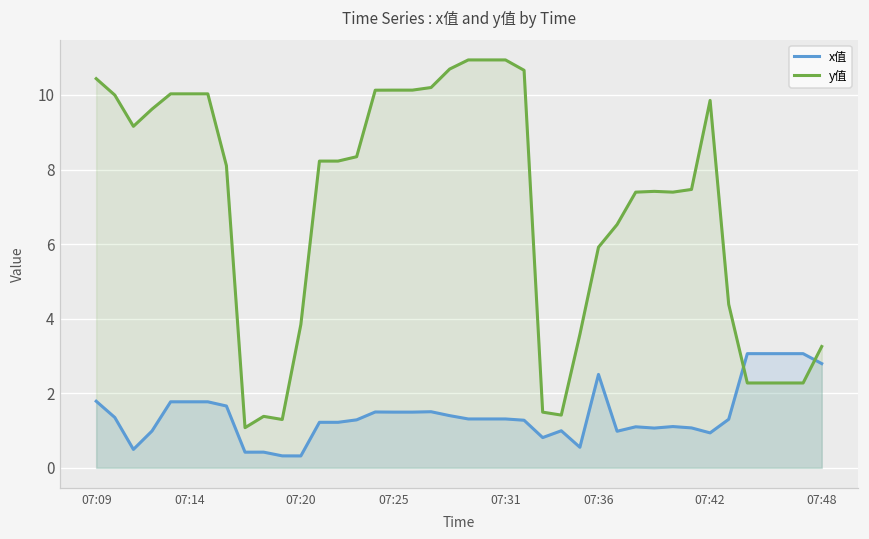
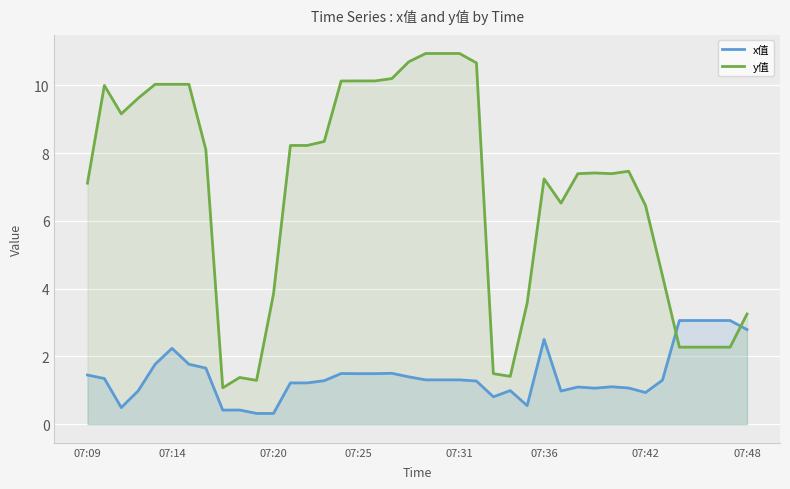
  {
    "x值": {
-     "07:09": 1.8,
-     "07:14": 1.8,
+     "07:09": 1.5,
+     "07:14": 2.2,
      "07:20": 0.3,
      "07:25": 1.5,
      "07:31": 1.3,
      "07:36": 2.5,
      "07:42": 0.9,
      "07:48": 2.8
    },
    "y值": {
-     "07:09": 10.4,
+     "07:09": 7.1,
      "07:14": 10.0,
      "07:20": 3.8,
      "07:25": 10.1,
      "07:31": 10.9,
-     "07:36": 5.9,
-     "07:42": 9.9,
+     "07:36": 7.2,
+     "07:42": 6.5,
      "07:48": 3.3
    }
  }
